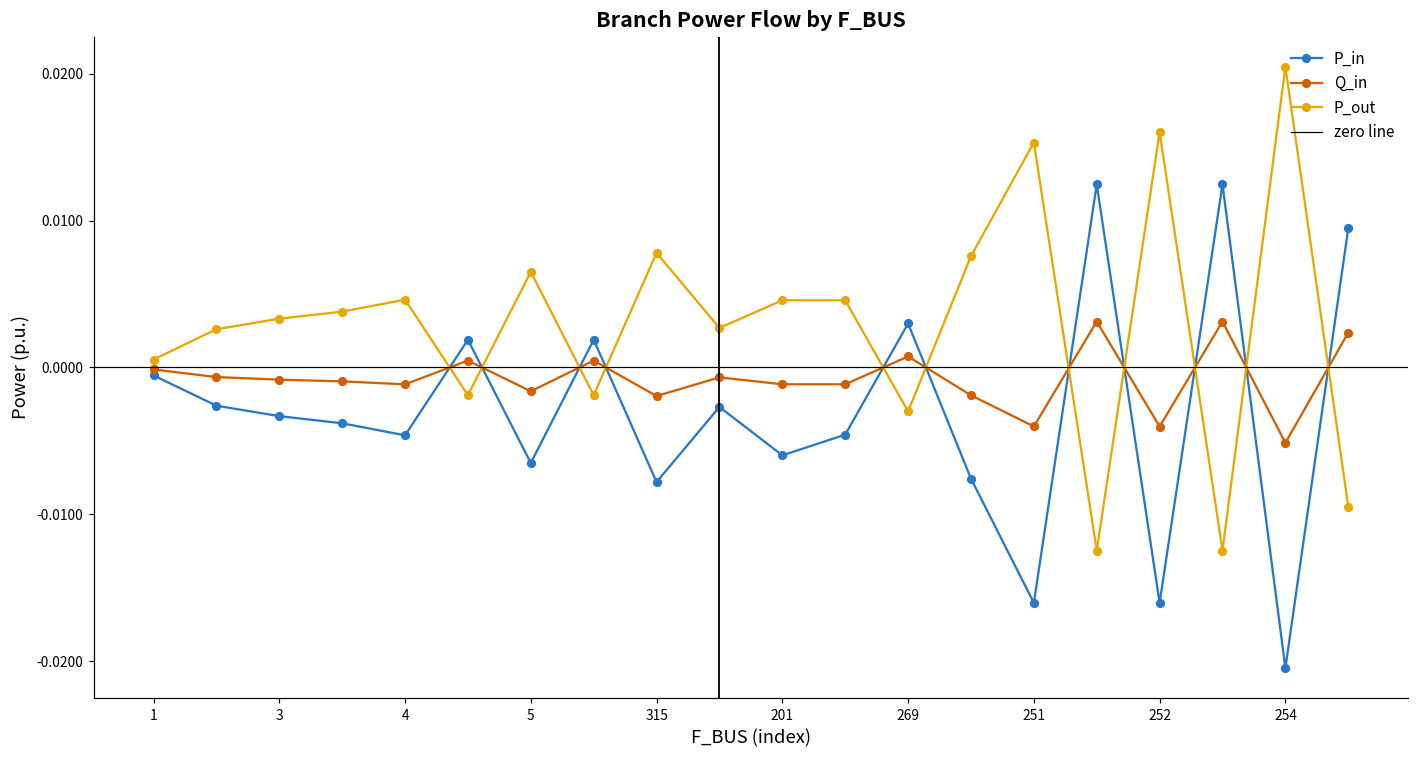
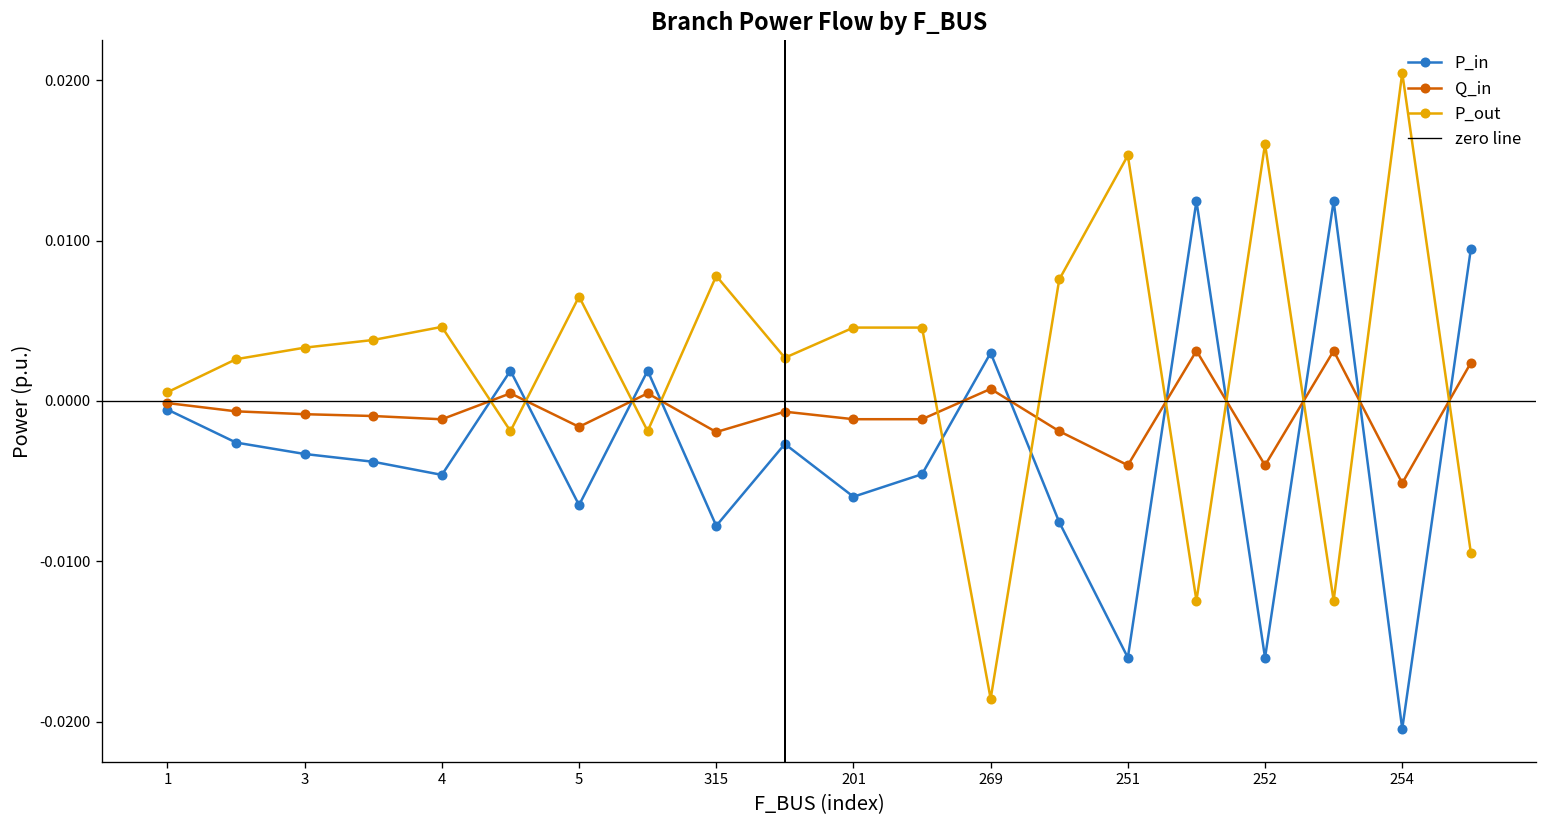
  {
    "P_in": {
      "4": -0.0046,
      "315": -0.0078,
      "201": -0.0060,
      "269": 0.0030,
      "251": -0.0160,
      "252": -0.0160,
      "254": -0.0205
    },
    "Q_in": {
      "4": -0.0011,
      "315": -0.0019,
      "201": -0.0011,
      "269": 0.0007,
      "251": -0.0040,
      "252": -0.0040,
      "254": -0.0051
    },
    "P_out": {
      "4": 0.0046,
      "315": 0.0078,
      "201": 0.0046,
-     "269": -0.0030,
+     "269": -0.0186,
      "251": 0.0153,
      "252": 0.0160,
      "254": 0.0205
    }
  }
